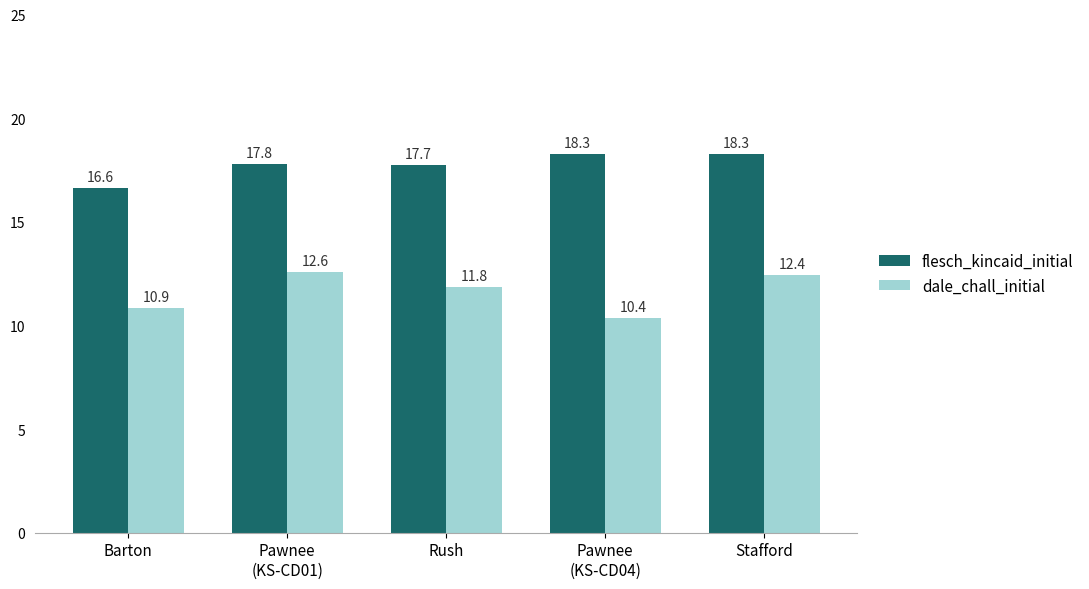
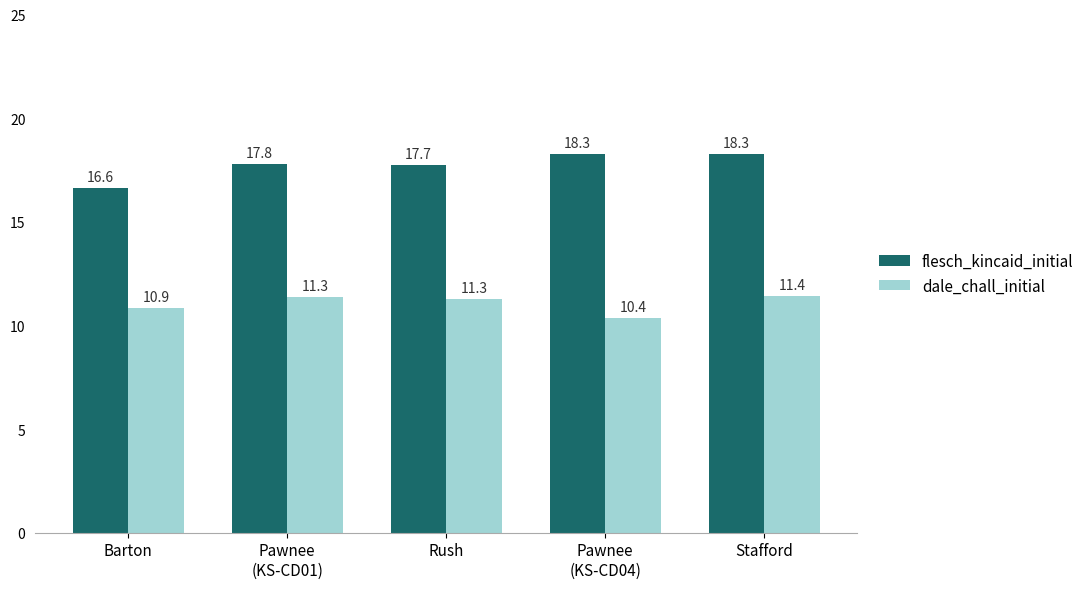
  {
    "flesch_kincaid_initial": {
      "Barton": 16.6,
      "Pawnee (KS-CD01)": 17.8,
      "Rush": 17.7,
      "Pawnee (KS-CD04)": 18.3,
      "Stafford": 18.3
    },
    "dale_chall_initial": {
      "Barton": 10.9,
-     "Pawnee (KS-CD01)": 12.6,
-     "Rush": 11.8,
+     "Pawnee (KS-CD01)": 11.3,
+     "Rush": 11.3,
      "Pawnee (KS-CD04)": 10.4,
-     "Stafford": 12.4
+     "Stafford": 11.4
    }
  }
